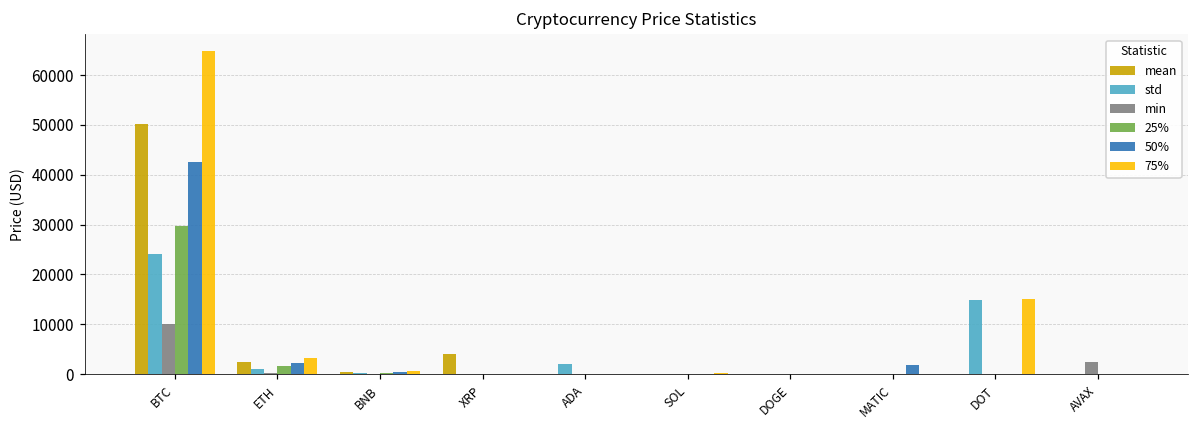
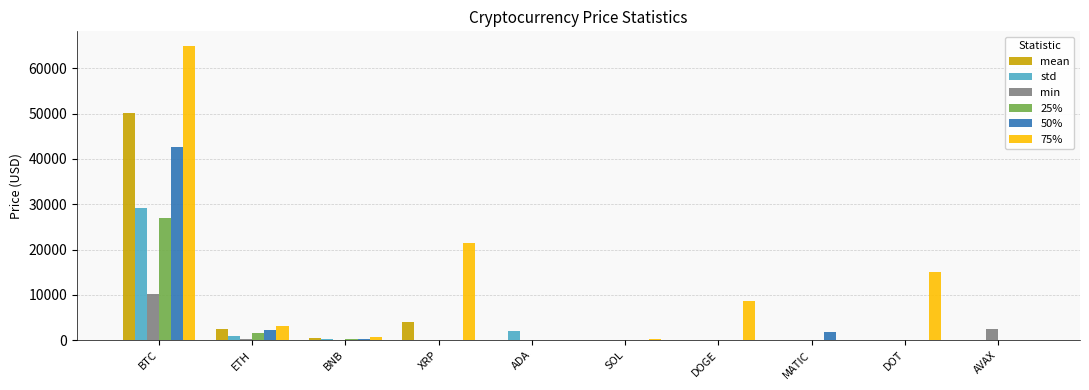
  {
    "mean": {
      "BTC": 50000,
      "ETH": 2000,
      "XRP": 4000
    },
    "std": {
-     "BTC": 24000,
+     "BTC": 29000,
      "ETH": 1000,
      "ADA": 2000,
-     "DOT": 15000
+     "DOT": 0
    },
    "min": {
      "BTC": 10000,
      "AVAX": 3000
    },
    "25%": {
-     "BTC": 30000,
+     "BTC": 27000,
      "ETH": 2000
    },
    "50%": {
      "BTC": 43000,
      "ETH": 2000,
      "MATIC": 2000
    },
    "75%": {
      "BTC": 65000,
      "ETH": 3000,
      "BNB": 1000,
-     "XRP": 0,
-     "DOGE": 0,
+     "XRP": 21000,
+     "DOGE": 9000,
      "DOT": 15000
    }
  }
